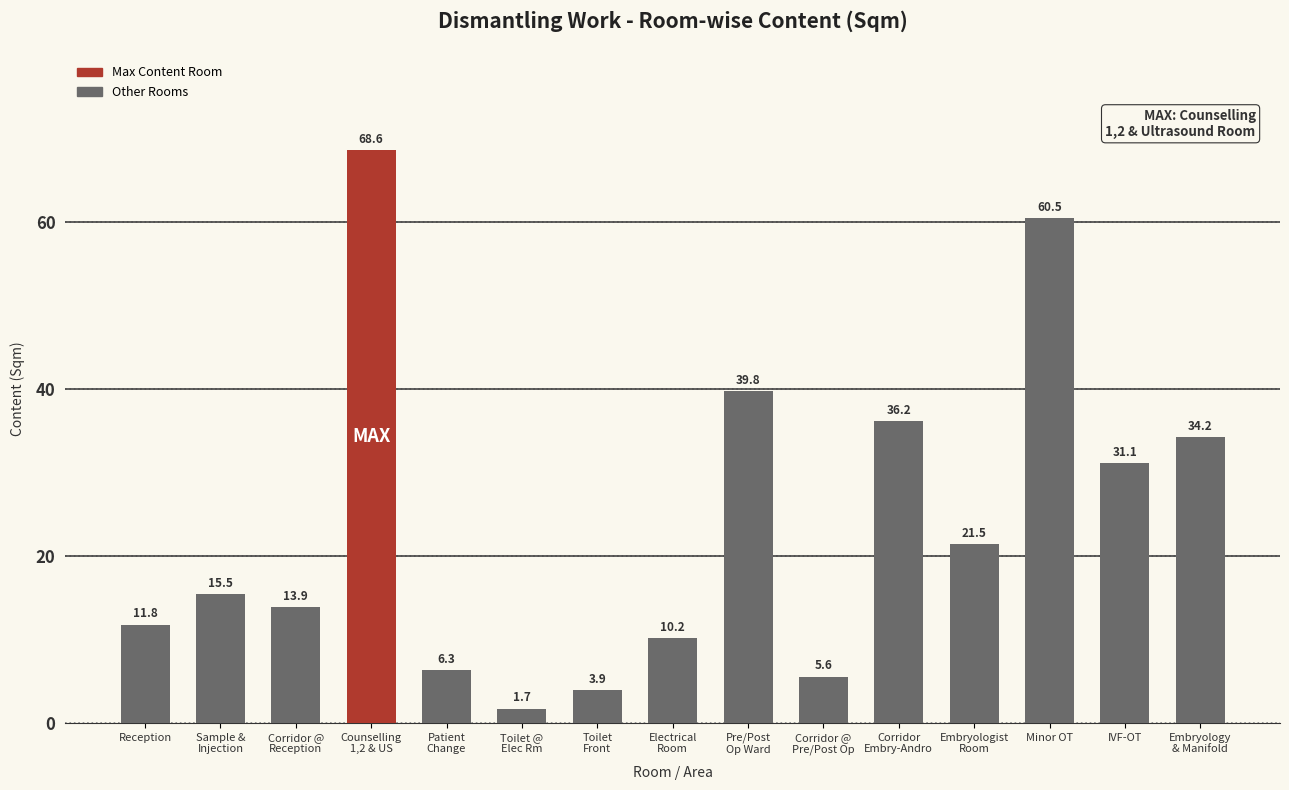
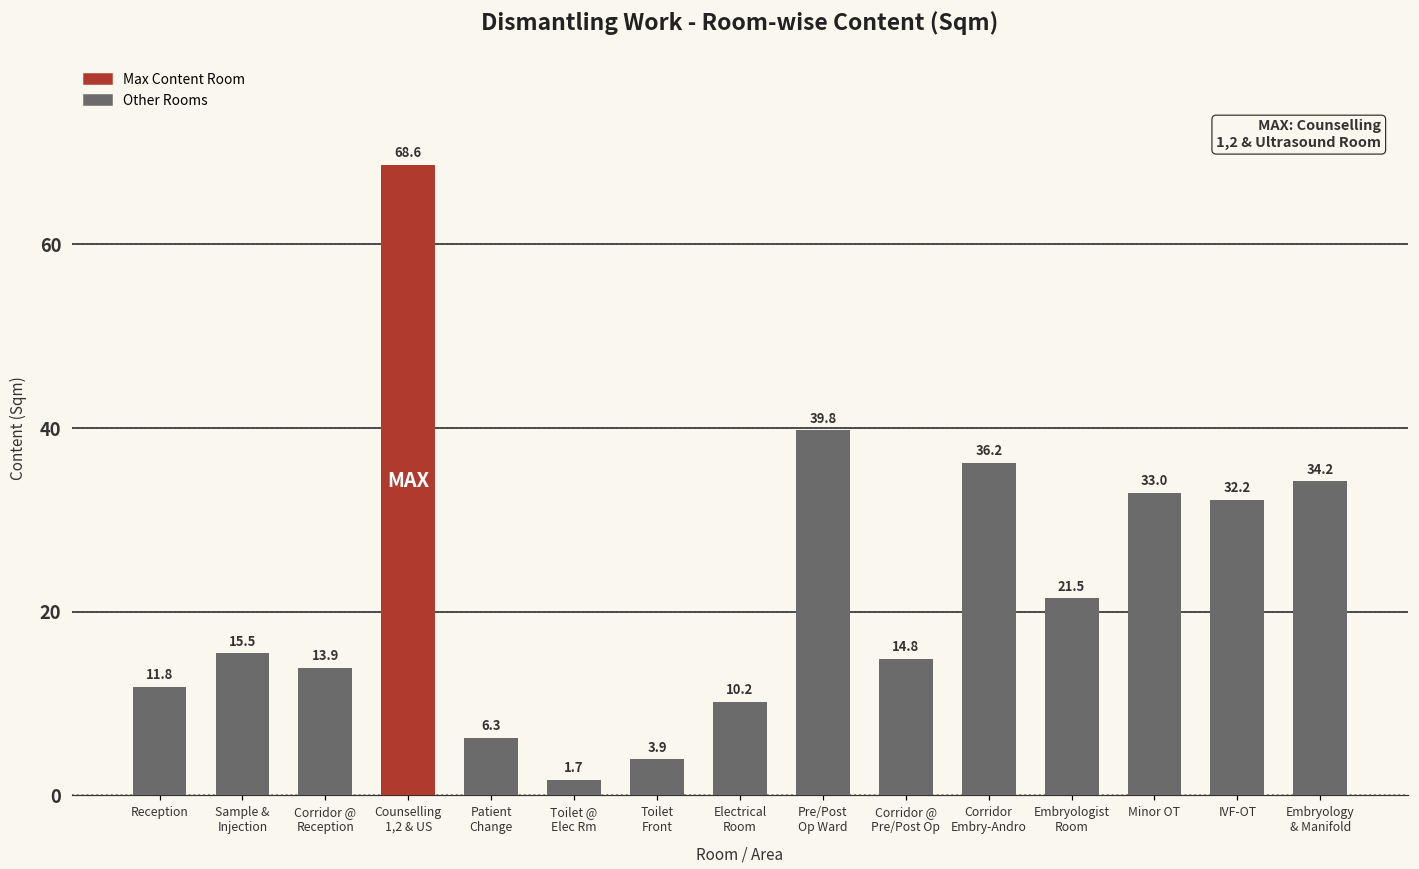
  {
    "Reception": 11.8,
    "Sample & Injection": 15.5,
    "Corridor @ Reception": 13.9,
    "Counselling 1,2 & US": 68.6,
    "Patient Change": 6.3,
    "Toilet @ Elec Rm": 1.7,
    "Toilet Front": 3.9,
    "Electrical Room": 10.2,
    "Pre/Post Op Ward": 39.8,
-   "Corridor @ Pre/Post Op": 5.6,
+   "Corridor @ Pre/Post Op": 14.8,
    "Corridor Embry-Andro": 36.2,
    "Embryologist Room": 21.5,
-   "Minor OT": 60.5,
-   "IVF-OT": 31.1,
+   "Minor OT": 33.0,
+   "IVF-OT": 32.2,
    "Embryology & Manifold": 34.2
  }
